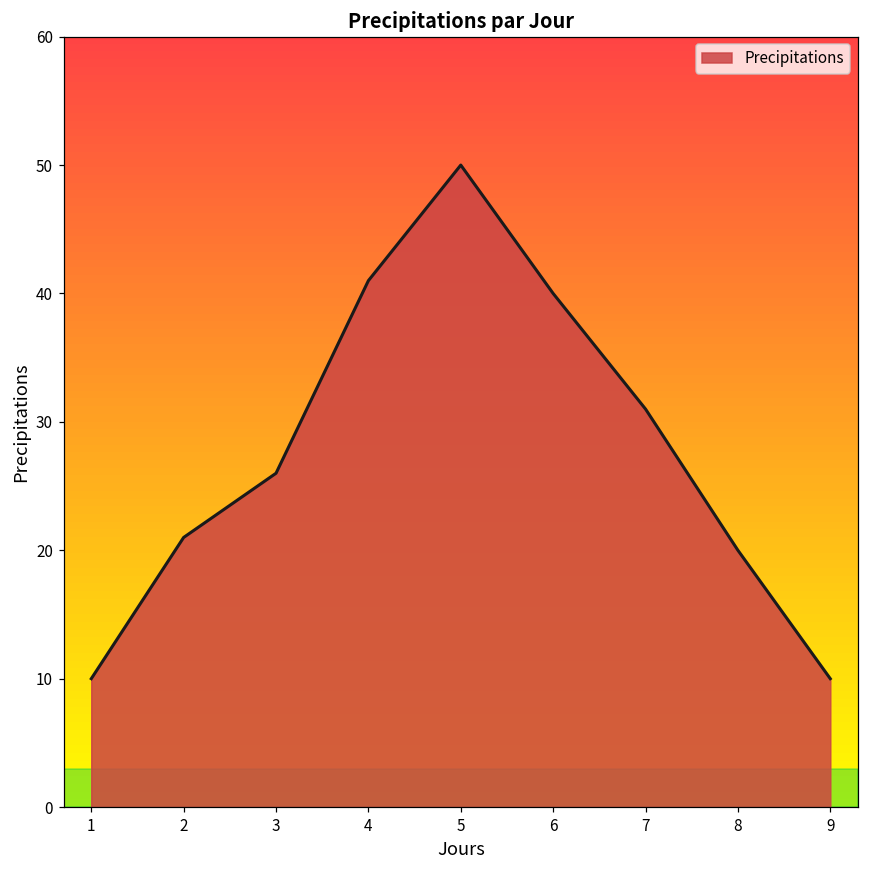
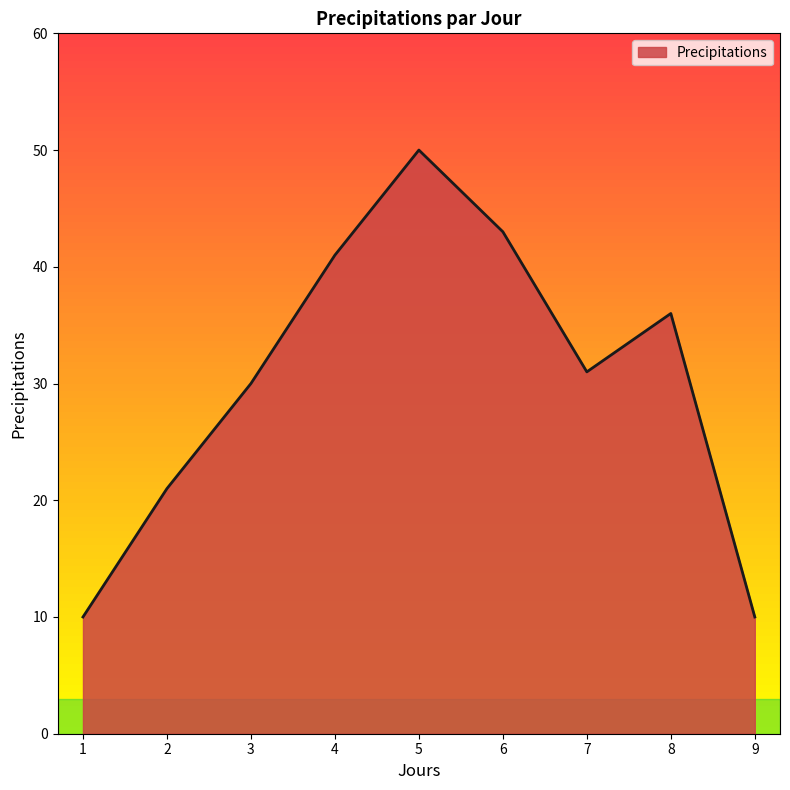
  {
    "1": 10,
    "2": 21,
-   "3": 26,
+   "3": 30,
    "4": 41,
    "5": 50,
-   "6": 40,
+   "6": 43,
    "7": 31,
-   "8": 20,
+   "8": 36,
    "9": 10
  }
